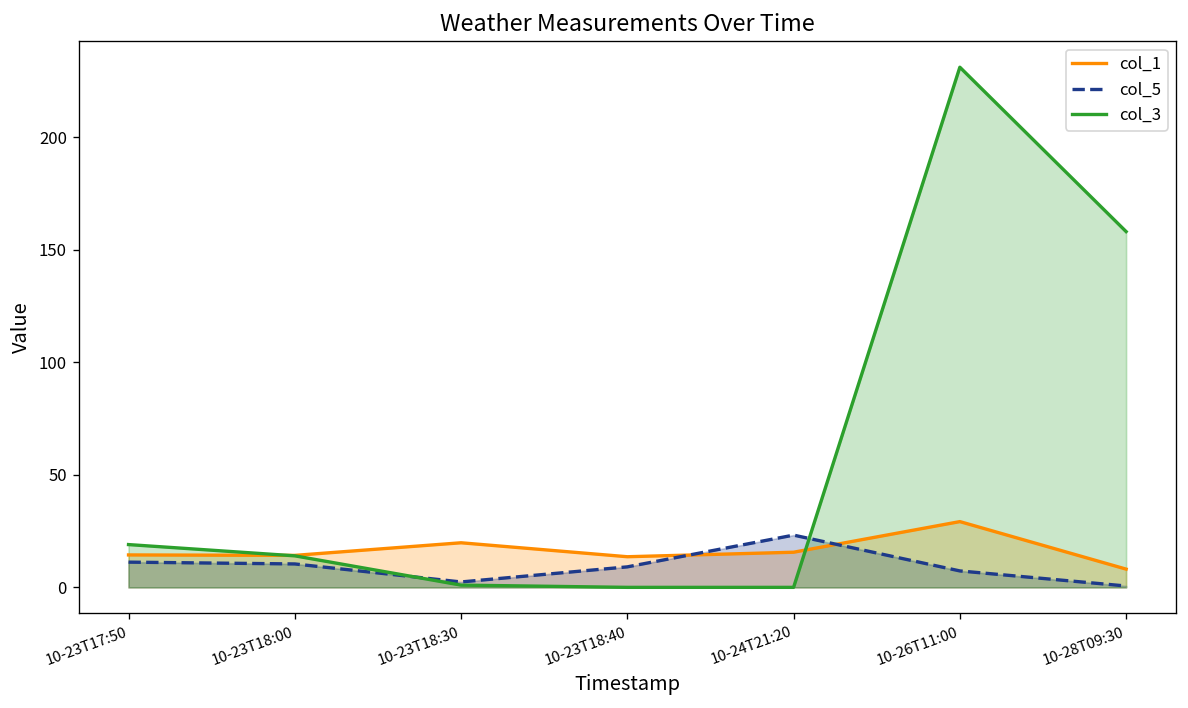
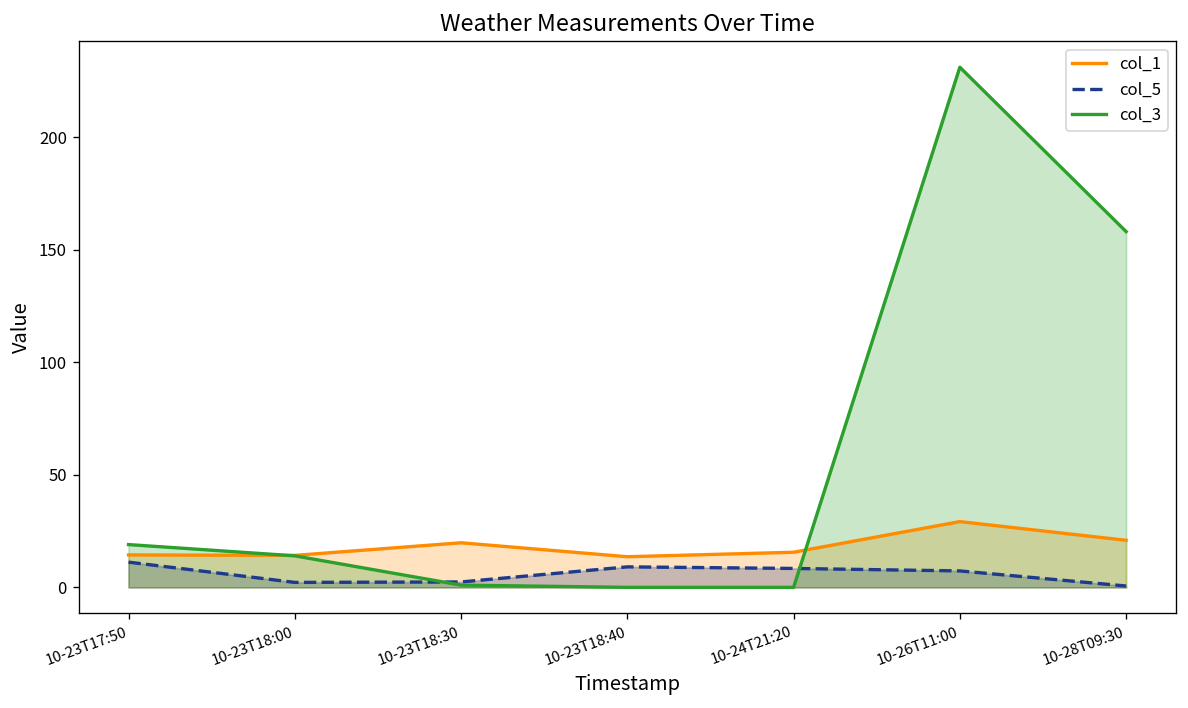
  {
    "col_1": {
      "10-23T17:50": 14,
      "10-23T18:30": 20,
      "10-23T18:40": 14,
      "10-24T21:20": 16,
      "10-26T11:00": 29,
-     "10-28T09:30": 8
+     "10-28T09:30": 21
    },
    "col_5": {
      "10-23T17:50": 11,
-     "10-23T18:00": 10,
+     "10-23T18:00": 2,
      "10-23T18:30": 2,
      "10-23T18:40": 9,
-     "10-24T21:20": 23,
+     "10-24T21:20": 8,
      "10-26T11:00": 7,
      "10-28T09:30": 1
    },
    "col_3": {
      "10-23T17:50": 19,
      "10-23T18:30": 1,
      "10-23T18:40": 0,
      "10-24T21:20": 0,
      "10-26T11:00": 231,
      "10-28T09:30": 158
    }
  }
